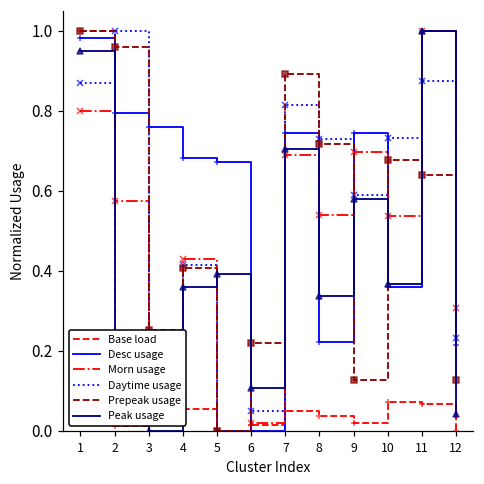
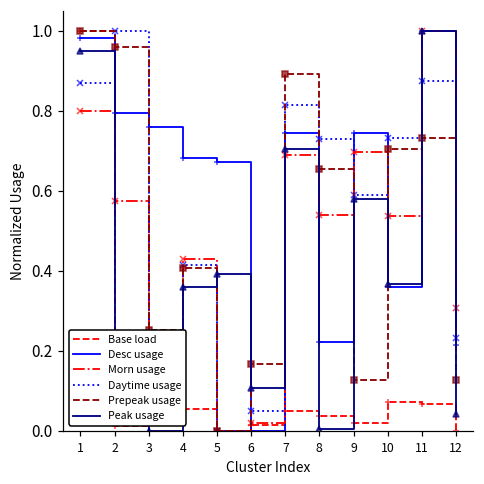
  {
    "Prepeak usage": {
      "2": 0.96,
      "4": 0.41,
-     "6": 0.22,
+     "6": 0.17,
      "7": 0.89,
-     "8": 0.72,
+     "8": 0.66,
      "9": 0.13,
-     "10": 0.68,
-     "11": 0.64,
+     "10": 0.70,
+     "11": 0.73,
      "12": 0.13
    },
    "Peak usage": {
      "1": 0.95,
      "3": 0.00,
      "4": 0.36,
      "5": 0.39,
      "6": 0.11,
      "7": 0.71,
-     "8": 0.34,
+     "8": 0.00,
      "9": 0.58,
      "10": 0.37,
      "12": 0.04
    }
  }
